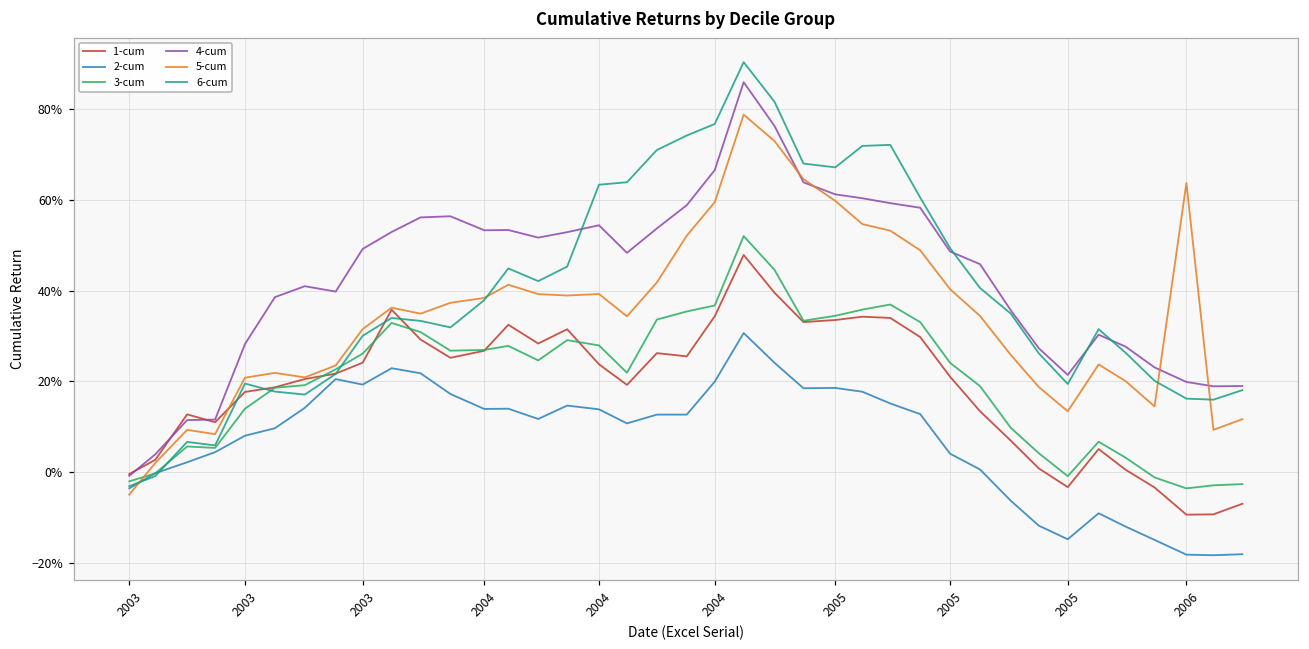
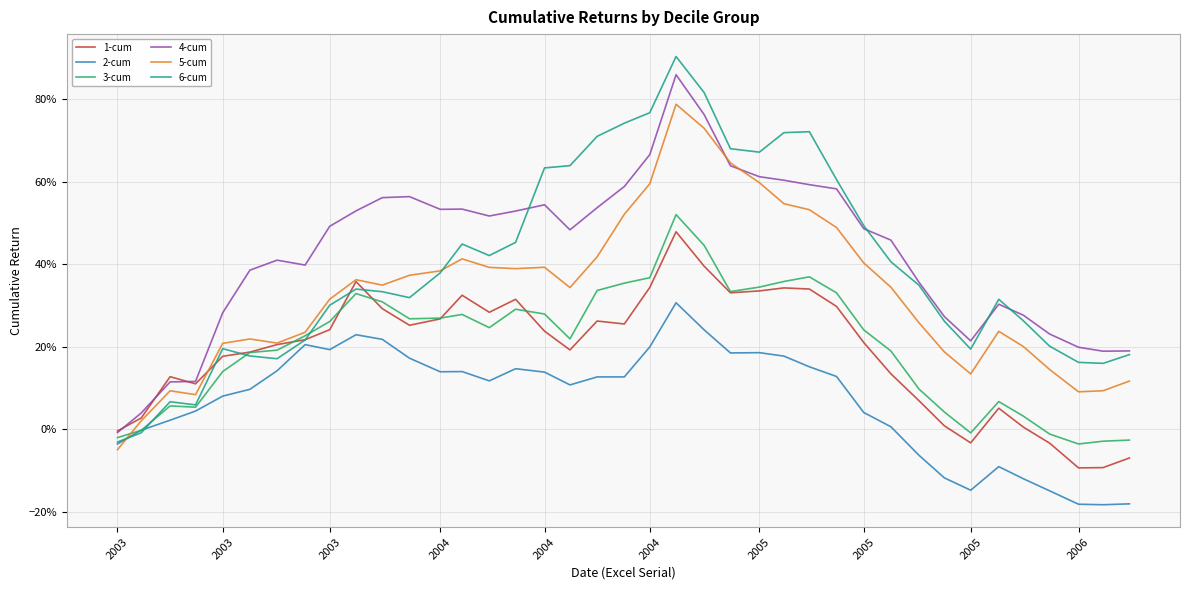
  {
    "1-cum": {
      "2006": "-9%"
    },
    "2-cum": {
      "2006": "-18%"
    },
    "4-cum": {
      "2006": "20%"
    },
    "5-cum": {
-     "2006": "64%"
+     "2006": "9%"
    }
  }
